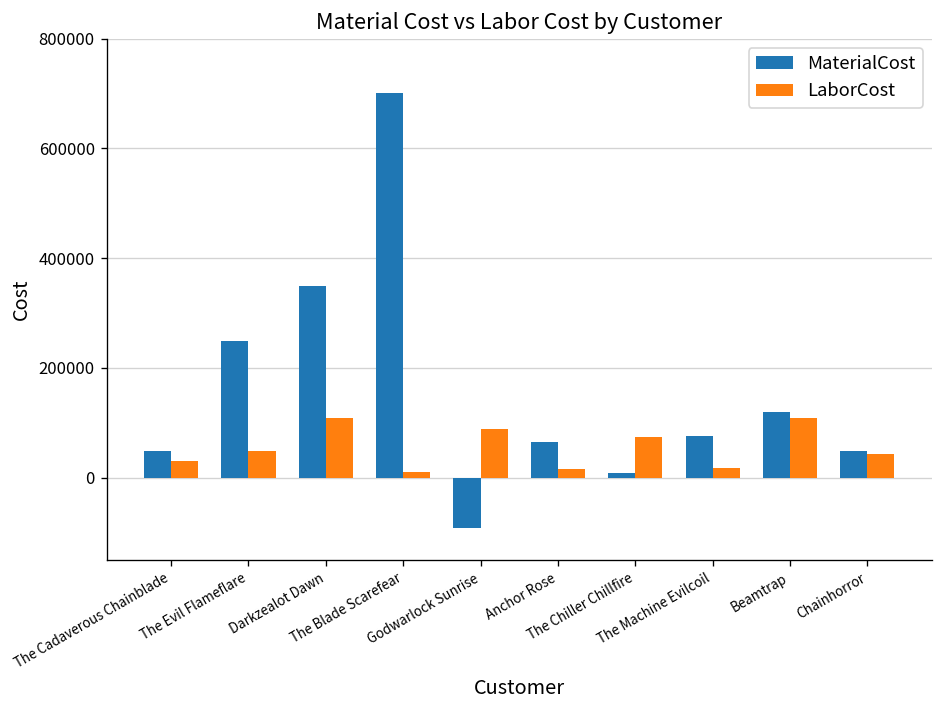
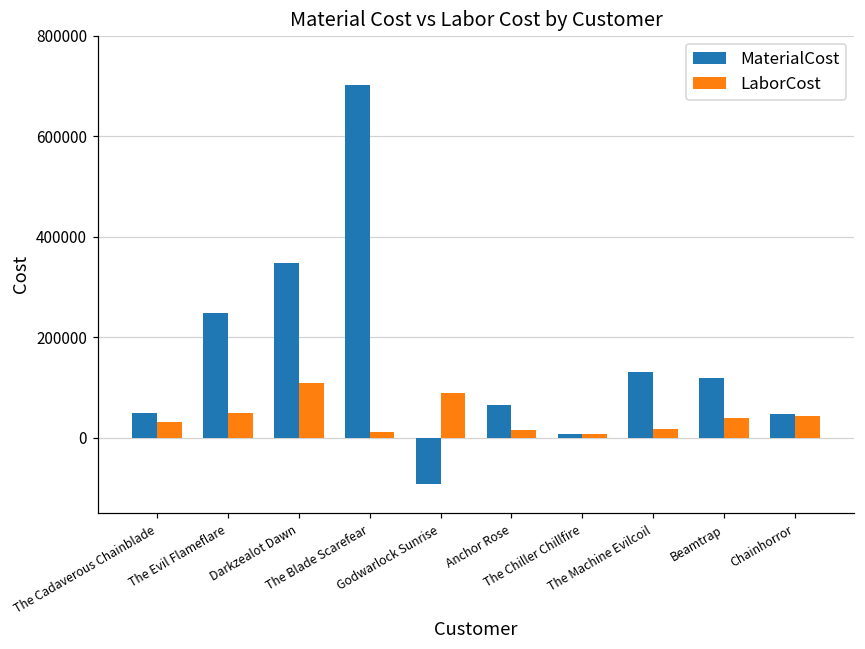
  {
    "MaterialCost": {
      "The Cadaverous Chainblade": 50000,
      "The Evil Flameflare": 250000,
      "Darkzealot Dawn": 350000,
      "The Blade Scarefear": 700000,
      "Godwarlock Sunrise": -90000,
      "Anchor Rose": 60000,
      "The Chiller Chillfire": 10000,
-     "The Machine Evilcoil": 80000,
+     "The Machine Evilcoil": 130000,
      "Beamtrap": 120000,
      "Chainhorror": 50000
    },
    "LaborCost": {
      "The Cadaverous Chainblade": 30000,
      "The Evil Flameflare": 50000,
      "Darkzealot Dawn": 110000,
      "The Blade Scarefear": 10000,
      "Godwarlock Sunrise": 90000,
      "Anchor Rose": 20000,
-     "The Chiller Chillfire": 70000,
+     "The Chiller Chillfire": 10000,
      "The Machine Evilcoil": 20000,
-     "Beamtrap": 110000,
+     "Beamtrap": 40000,
      "Chainhorror": 40000
    }
  }
